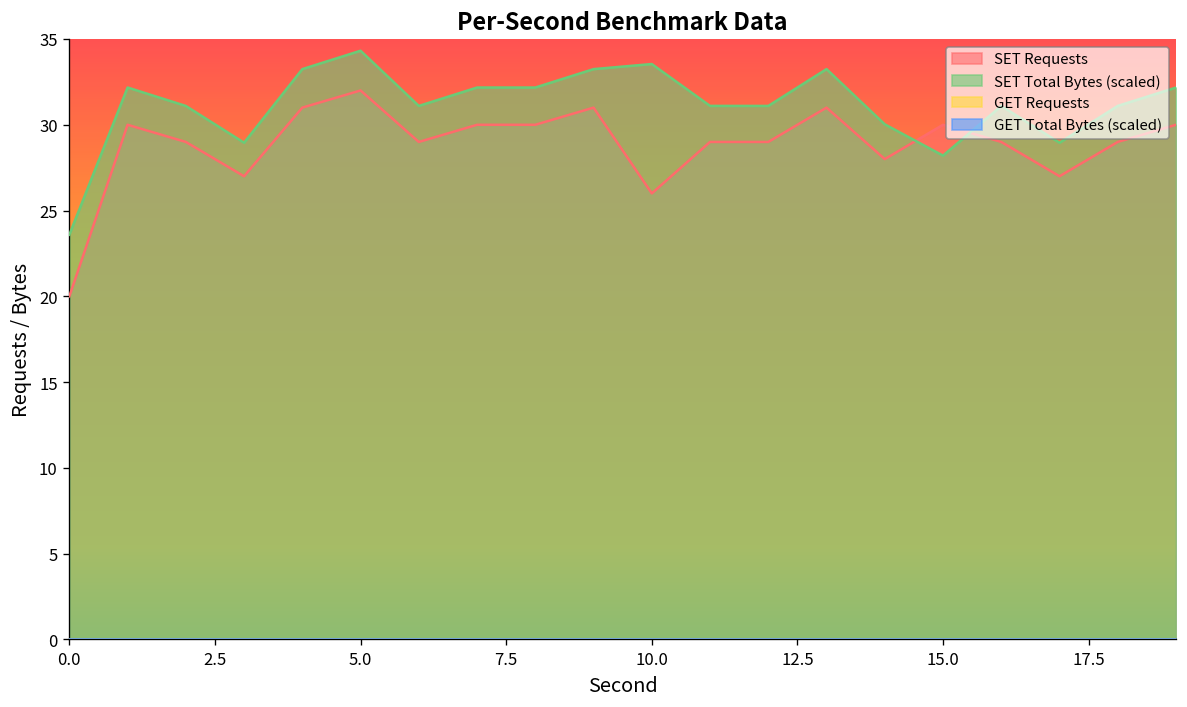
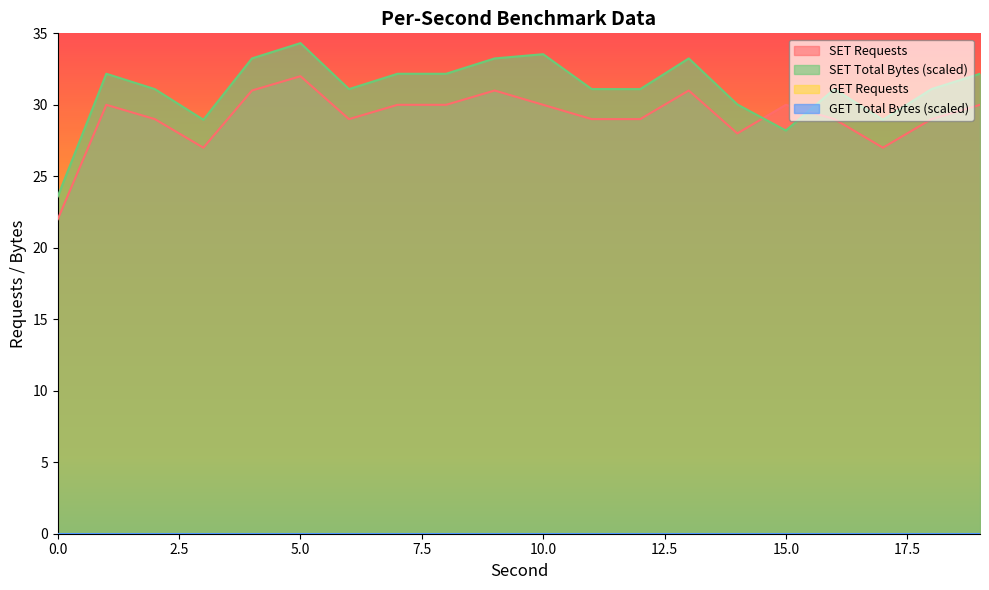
  {
    "SET Requests": {
-     "0.0": 20,
+     "0.0": 22,
      "5.0": 32,
-     "10.0": 26,
+     "10.0": 30,
      "15.0": 30
    },
    "SET Total Bytes (scaled)": {
      "0.0": 23.6,
      "5.0": 34.3,
      "10.0": 33.5,
      "15.0": 28.2
    },
    "GET Total Bytes (scaled)": {
      "0.0": 0,
      "5.0": 0,
      "10.0": 0,
      "15.0": 0
    }
  }
